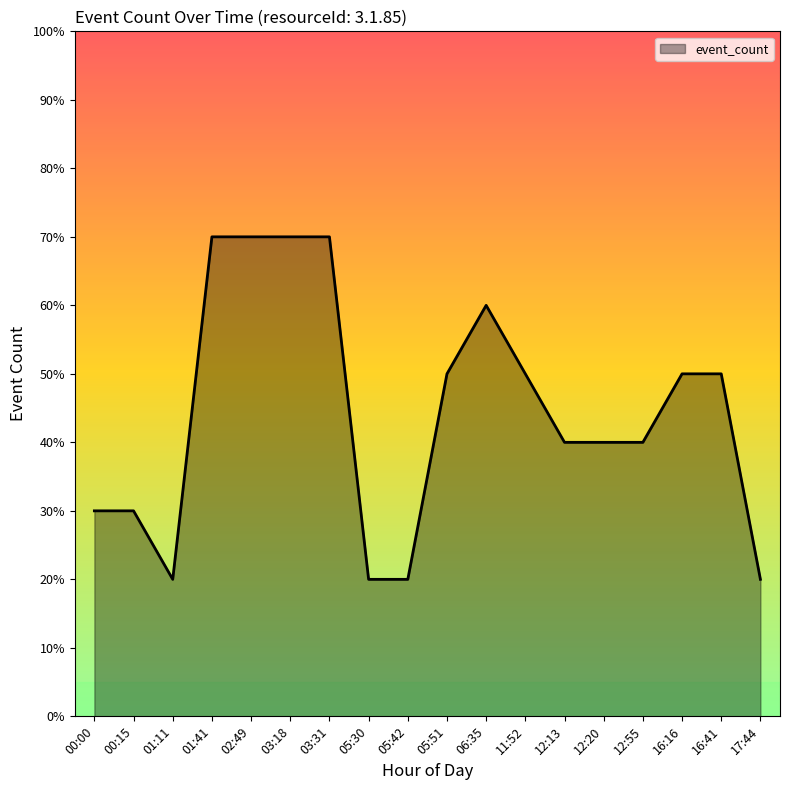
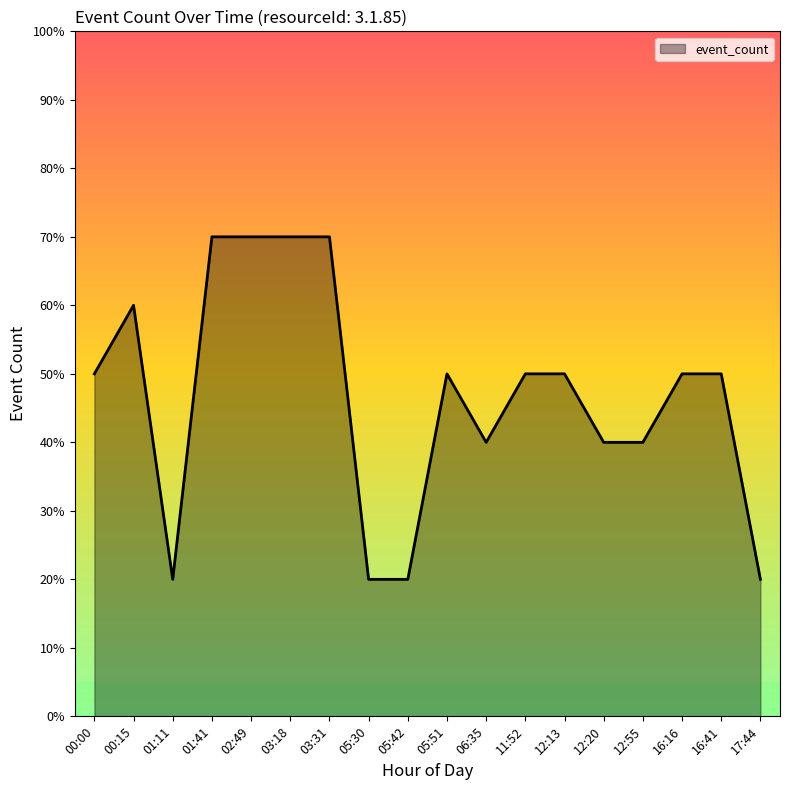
  {
-   "00:00": "30%",
-   "00:15": "30%",
+   "00:00": "50%",
+   "00:15": "60%",
    "01:11": "20%",
    "01:41": "70%",
    "02:49": "70%",
    "03:18": "70%",
    "03:31": "70%",
    "05:30": "20%",
    "05:42": "20%",
    "05:51": "50%",
-   "06:35": "60%",
+   "06:35": "40%",
    "11:52": "50%",
-   "12:13": "40%",
+   "12:13": "50%",
    "12:20": "40%",
    "12:55": "40%",
    "16:16": "50%",
    "16:41": "50%",
    "17:44": "20%"
  }
